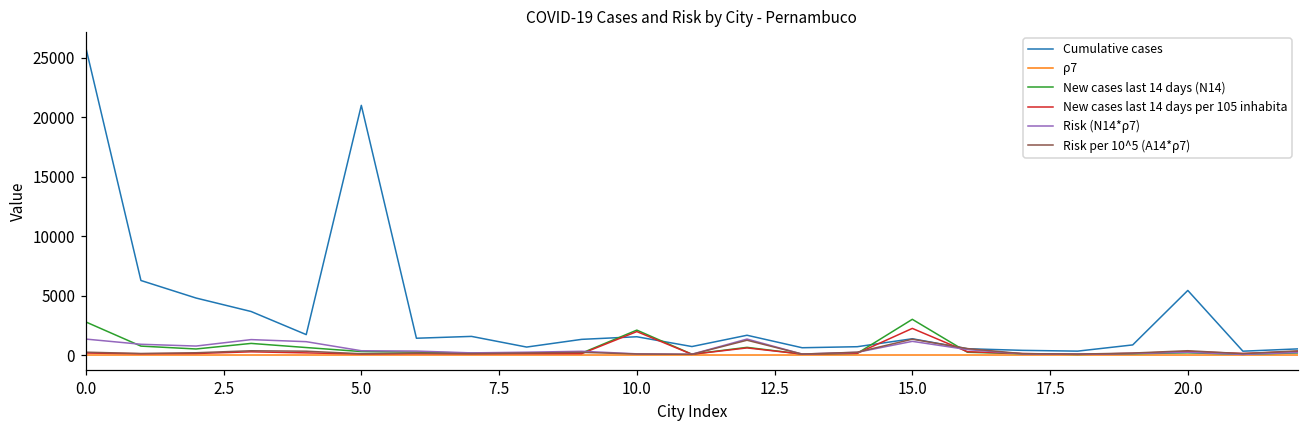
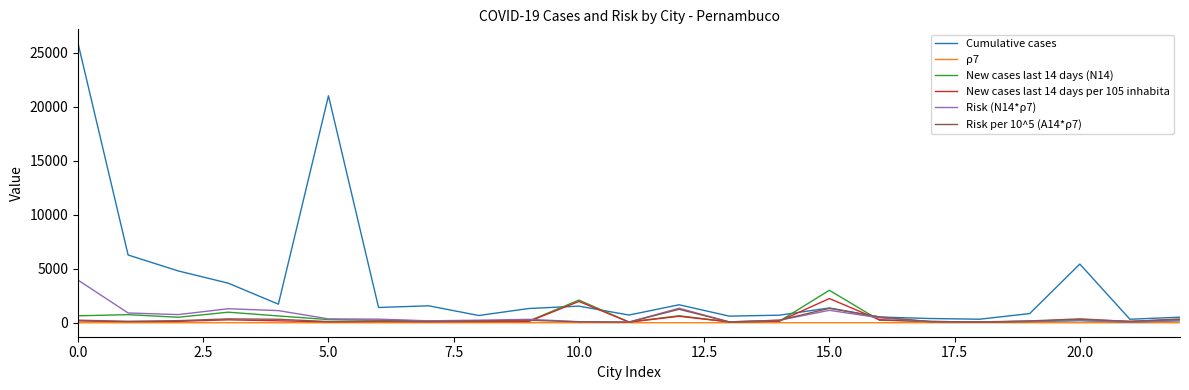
  {
    "Cumulative cases": {
      "0.0": 25900,
      "5.0": 21000,
      "10.0": 1500,
      "20.0": 5400
    },
    "ρ7": {
      "15.0": 0
    },
    "New cases last 14 days (N14)": {
-     "0.0": 2800,
+     "0.0": 600,
      "15.0": 3000
    },
    "New cases last 14 days per 105 inhabita": {
      "15.0": 2200
    },
    "Risk (N14*ρ7)": {
-     "0.0": 1300
+     "0.0": 3900
    }
  }
